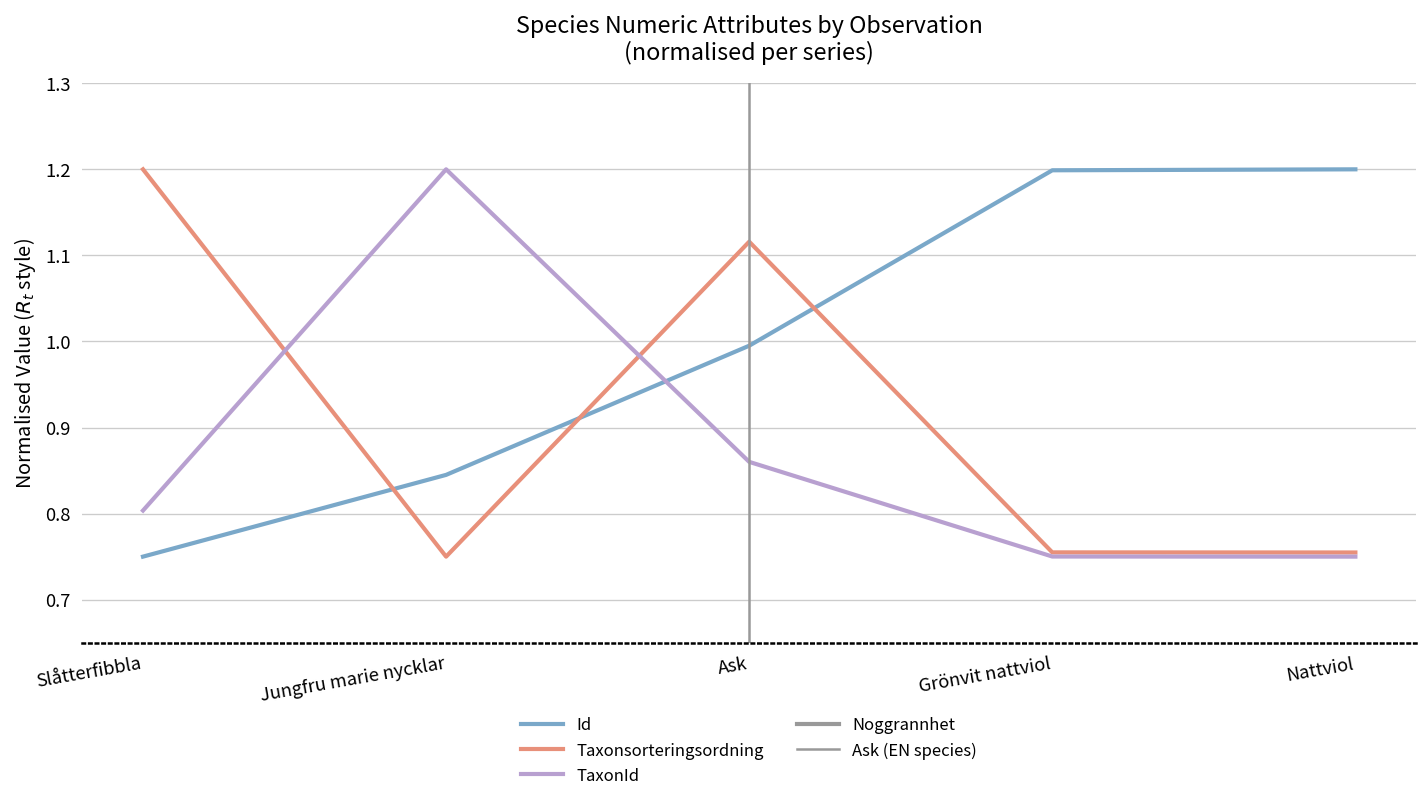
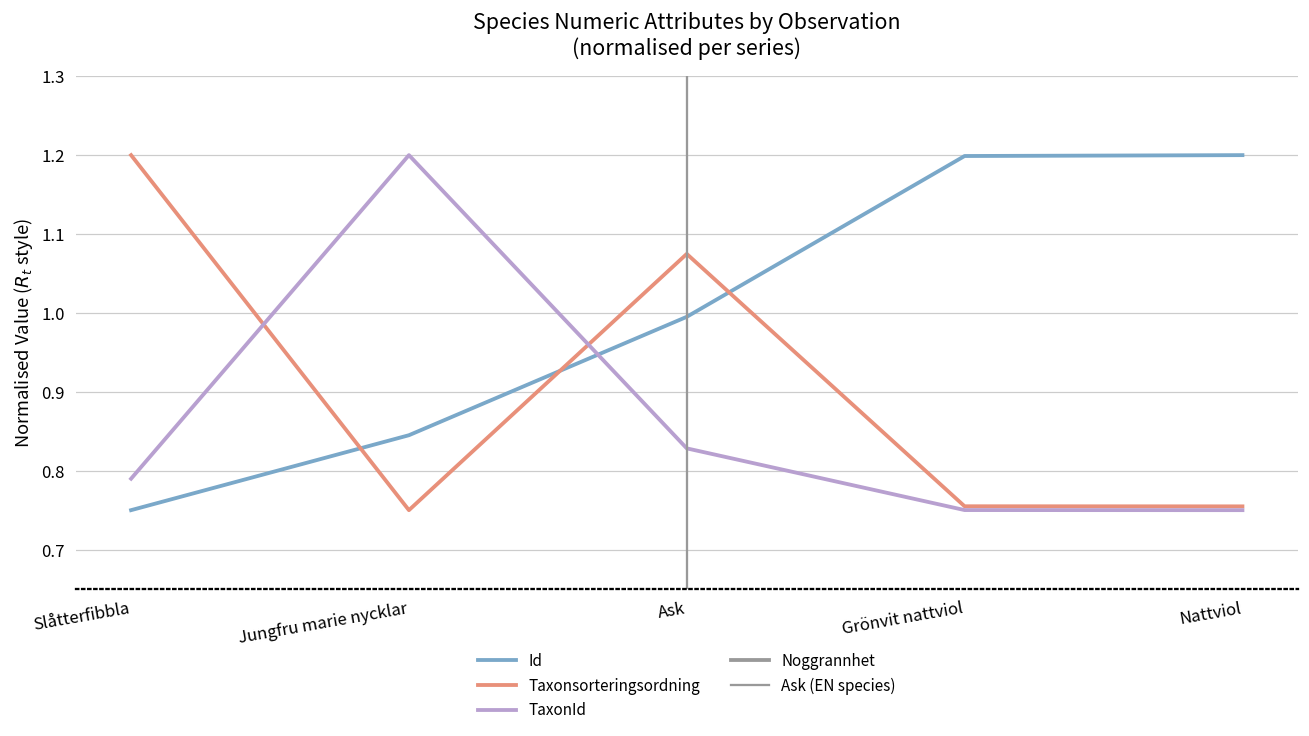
  {
    "Taxonsorteringsordning": {
      "Slåtterfibbla": 1.20,
      "Jungfru marie nycklar": 0.75,
-     "Ask": 1.12,
+     "Ask": 1.07,
      "Grönvit nattviol": 0.75,
      "Nattviol": 0.75
    },
    "TaxonId": {
-     "Slåtterfibbla": 0.80,
+     "Slåtterfibbla": 0.79,
      "Jungfru marie nycklar": 1.20,
-     "Ask": 0.86,
+     "Ask": 0.83,
      "Grönvit nattviol": 0.75,
      "Nattviol": 0.75
    }
  }
